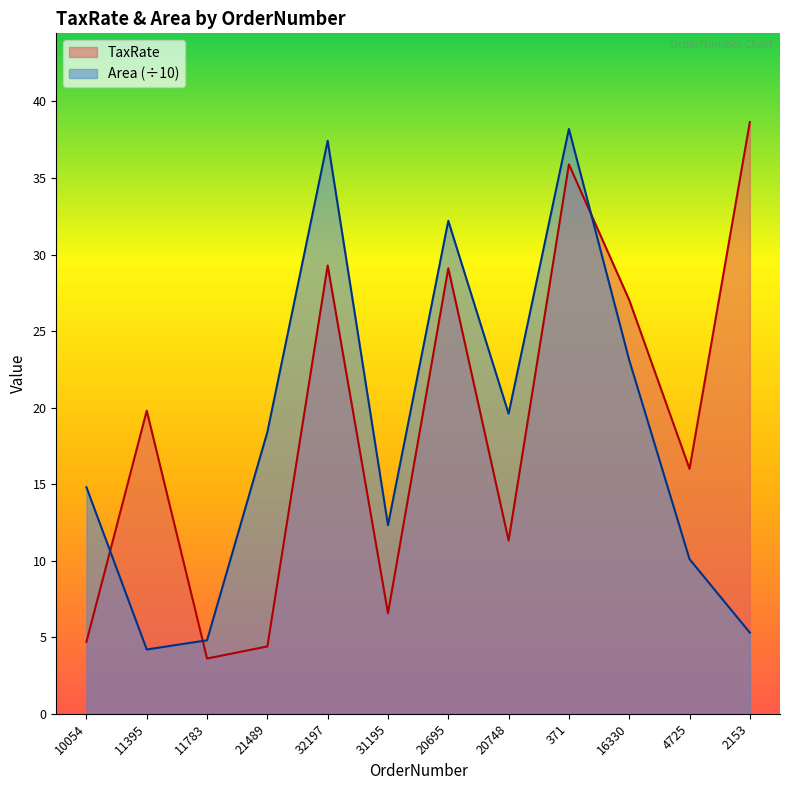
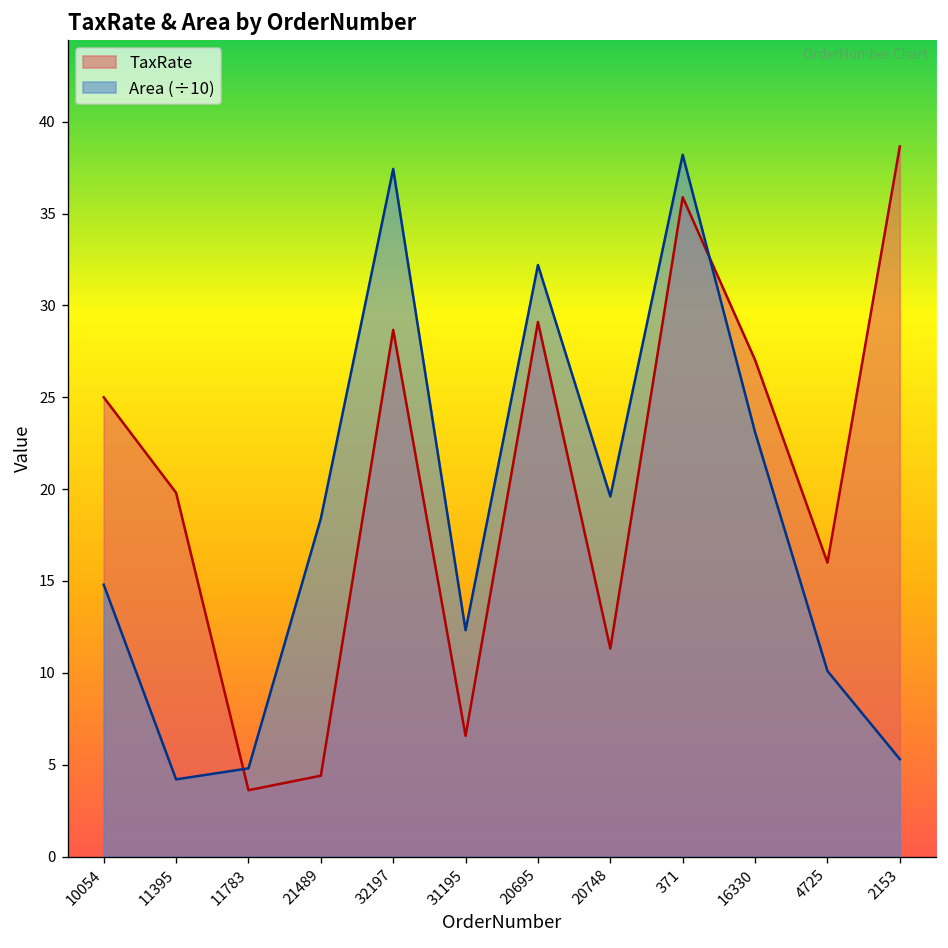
  {
    "TaxRate": {
-     "10054": 4.7,
+     "10054": 25.0,
      "11395": 19.8,
      "11783": 3.6,
      "21489": 4.4,
-     "32197": 29.3,
+     "32197": 28.7,
      "31195": 6.6,
      "20695": 29.1,
      "20748": 11.3,
      "371": 35.9,
      "16330": 27.0,
      "4725": 16.0,
      "2153": 38.7
    },
    "Area (÷10)": {
      "10054": 14.8,
      "11395": 4.2,
      "11783": 4.8,
      "21489": 18.4,
      "32197": 37.4,
      "31195": 12.3,
      "20695": 32.2,
      "20748": 19.6,
      "371": 38.2,
      "16330": 23.1,
      "4725": 10.1,
      "2153": 5.3
    }
  }
